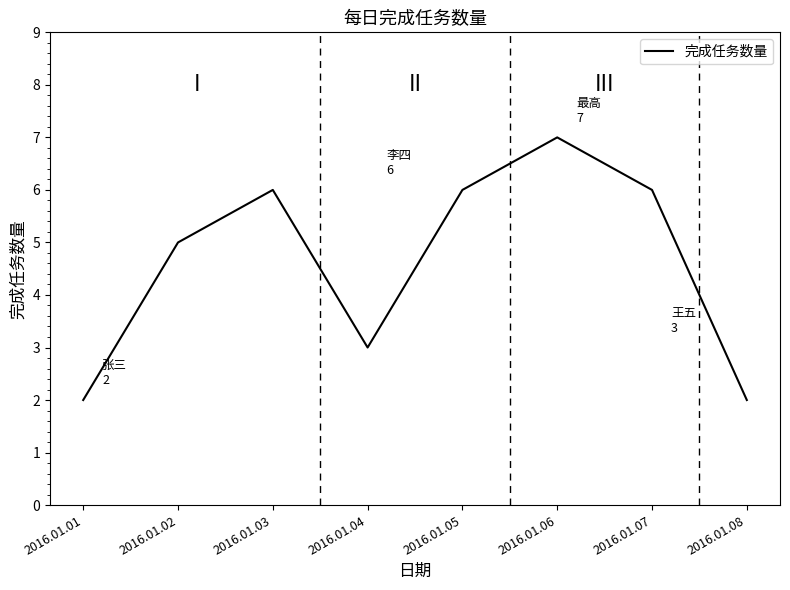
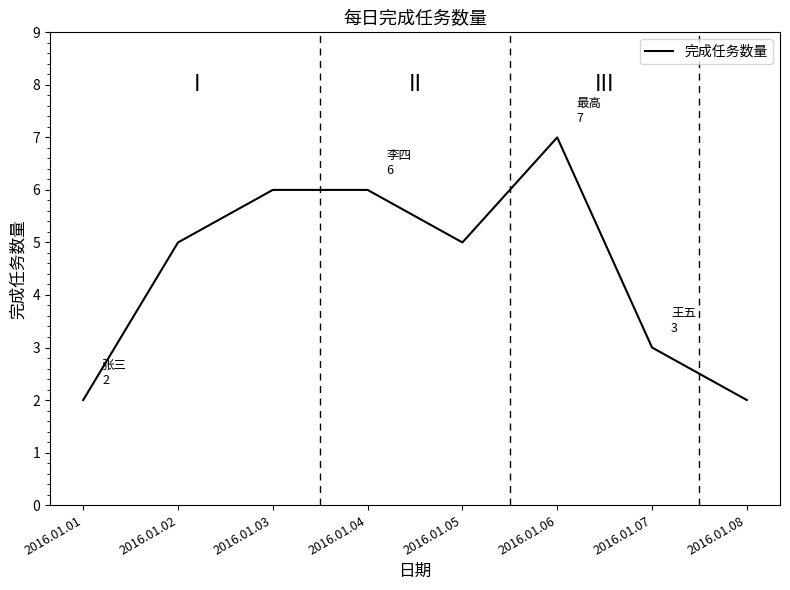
  {
    "2016.01.02": 5,
    "2016.01.03": 6,
-   "2016.01.04": 3,
-   "2016.01.05": 6,
-   "2016.01.07": 6,
+   "2016.01.04": 6,
+   "2016.01.05": 5,
+   "2016.01.07": 3,
    "2016.01.08": 2
  }
